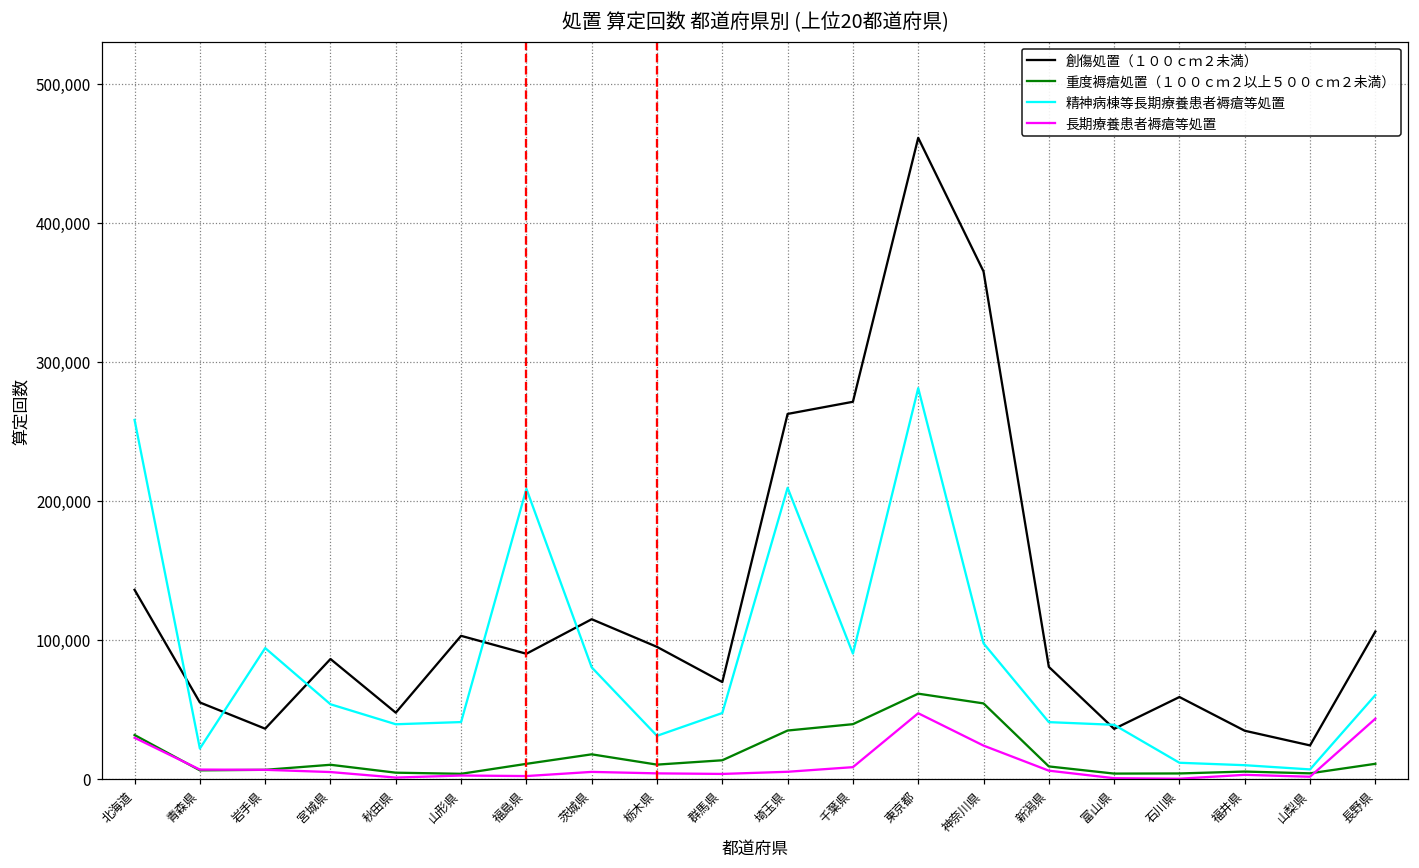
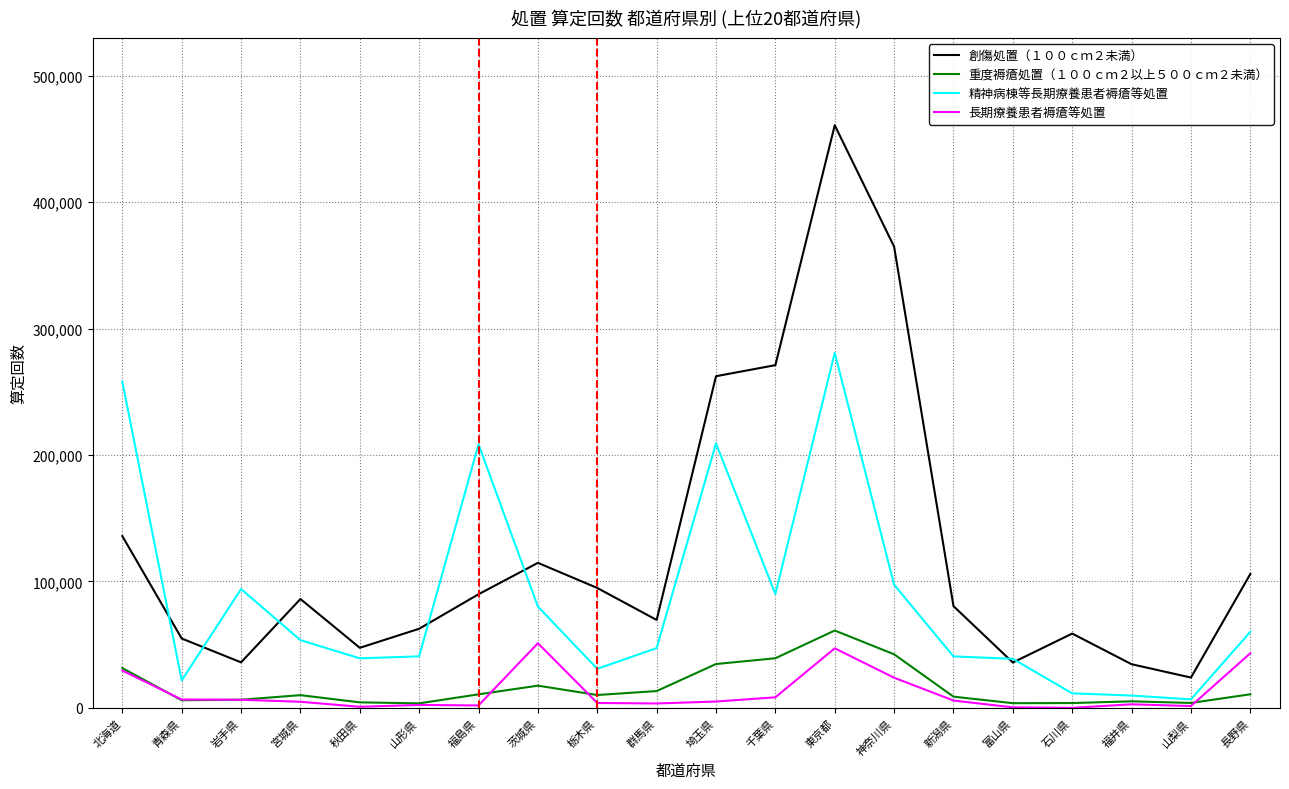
  {
    "創傷処置（１００ｃｍ２未満）": {
      "北海道": "136,000",
      "青森県": "55,000",
      "岩手県": "36,000",
      "宮城県": "86,000",
      "秋田県": "48,000",
-     "山形県": "103,000",
+     "山形県": "63,000",
      "福島県": "90,000",
      "茨城県": "115,000",
      "栃木県": "95,000",
      "群馬県": "70,000",
      "埼玉県": "262,000",
      "千葉県": "271,000",
      "東京都": "461,000",
      "神奈川県": "365,000",
      "新潟県": "80,000",
      "富山県": "36,000",
      "石川県": "59,000",
      "福井県": "35,000",
      "山梨県": "24,000",
      "長野県": "106,000"
    },
    "重度褥瘡処置（１００ｃｍ２以上５００ｃｍ２未満）": {
      "宮城県": "10,000",
      "秋田県": "4,000",
      "福島県": "11,000",
      "茨城県": "18,000",
      "栃木県": "10,000",
      "群馬県": "13,000",
      "埼玉県": "35,000",
      "千葉県": "39,000",
      "東京都": "61,000",
-     "神奈川県": "54,000",
+     "神奈川県": "42,000",
      "新潟県": "9,000",
      "富山県": "4,000",
      "石川県": "4,000",
      "福井県": "5,000",
      "山梨県": "4,000",
      "長野県": "11,000"
    },
    "精神病棟等長期療養患者褥瘡等処置": {
      "北海道": "258,000",
      "青森県": "22,000",
      "岩手県": "94,000",
      "宮城県": "54,000",
      "秋田県": "39,000",
      "山形県": "41,000",
      "福島県": "209,000",
      "茨城県": "80,000",
      "栃木県": "31,000",
      "群馬県": "47,000",
      "埼玉県": "209,000",
      "千葉県": "90,000",
      "東京都": "281,000",
      "神奈川県": "97,000",
      "新潟県": "41,000",
      "富山県": "39,000",
      "石川県": "11,000",
      "福井県": "10,000",
      "山梨県": "7,000",
      "長野県": "60,000"
    },
    "長期療養患者褥瘡等処置": {
      "宮城県": "5,000",
      "秋田県": "1,000",
      "福島県": "2,000",
-     "茨城県": "5,000",
+     "茨城県": "51,000",
      "栃木県": "4,000",
      "群馬県": "3,000",
      "埼玉県": "5,000",
      "千葉県": "8,000",
      "東京都": "47,000",
      "神奈川県": "24,000",
      "新潟県": "6,000",
      "富山県": "0",
      "石川県": "0",
      "福井県": "3,000",
      "山梨県": "1,000",
      "長野県": "43,000"
    }
  }
